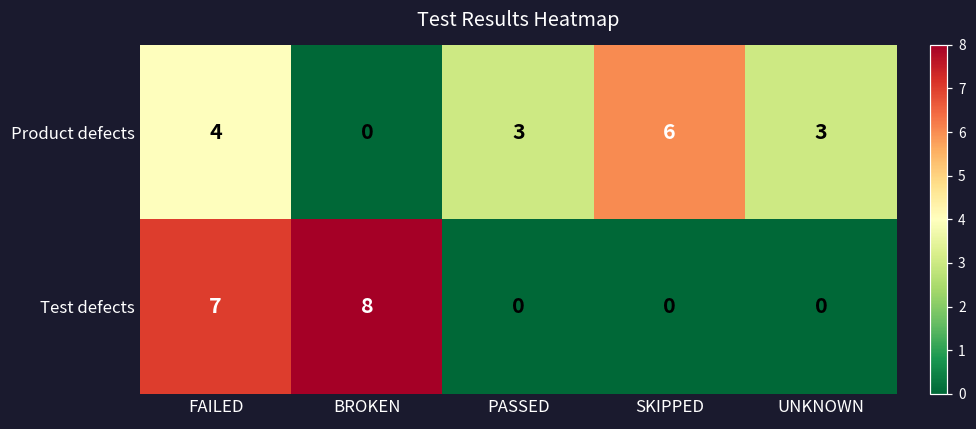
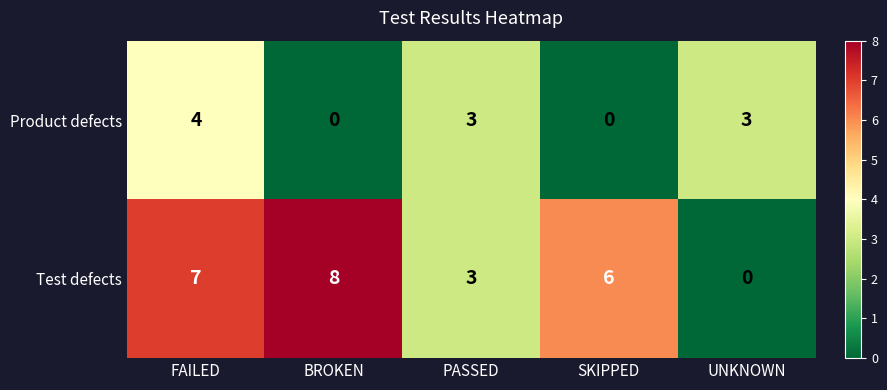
  {
    "Product defects": {
      "FAILED": 4,
      "BROKEN": 0,
      "PASSED": 3,
-     "SKIPPED": 6,
+     "SKIPPED": 0,
      "UNKNOWN": 3
    },
    "Test defects": {
      "FAILED": 7,
      "BROKEN": 8,
-     "PASSED": 0,
-     "SKIPPED": 0,
+     "PASSED": 3,
+     "SKIPPED": 6,
      "UNKNOWN": 0
    }
  }
